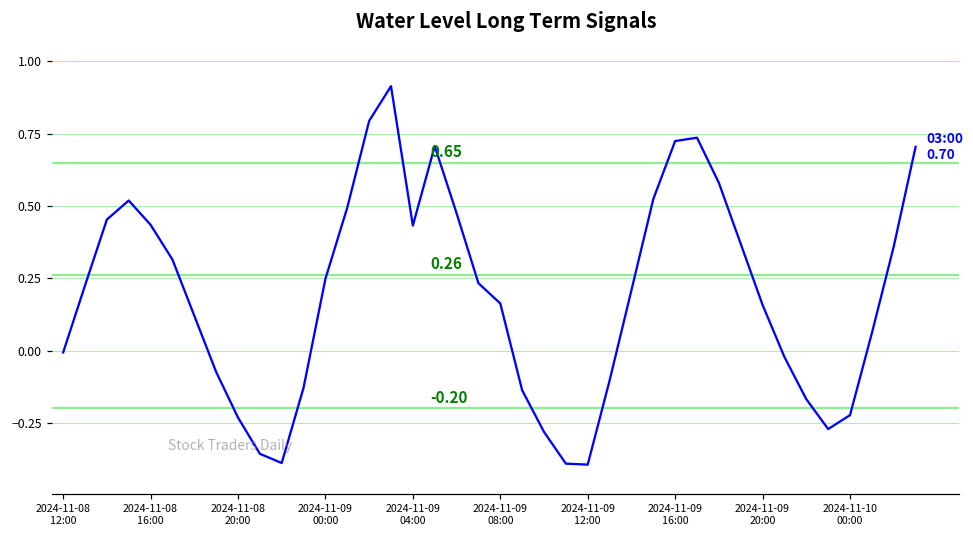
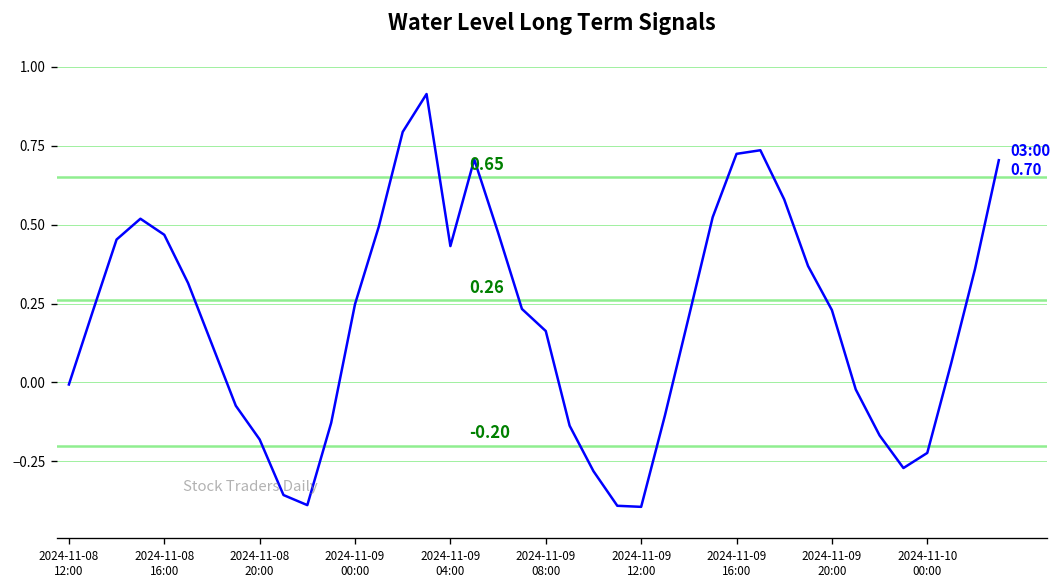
  {
    "2024-11-08 12:00": -0.01,
-   "2024-11-08 16:00": 0.43,
-   "2024-11-08 20:00": -0.23,
+   "2024-11-08 16:00": 0.47,
+   "2024-11-08 20:00": -0.18,
    "2024-11-09 00:00": 0.25,
    "2024-11-09 04:00": 0.43,
    "2024-11-09 08:00": 0.16,
    "2024-11-09 12:00": -0.39,
    "2024-11-09 16:00": 0.72,
-   "2024-11-09 20:00": 0.16,
+   "2024-11-09 20:00": 0.23,
    "2024-11-10 00:00": -0.22
  }
